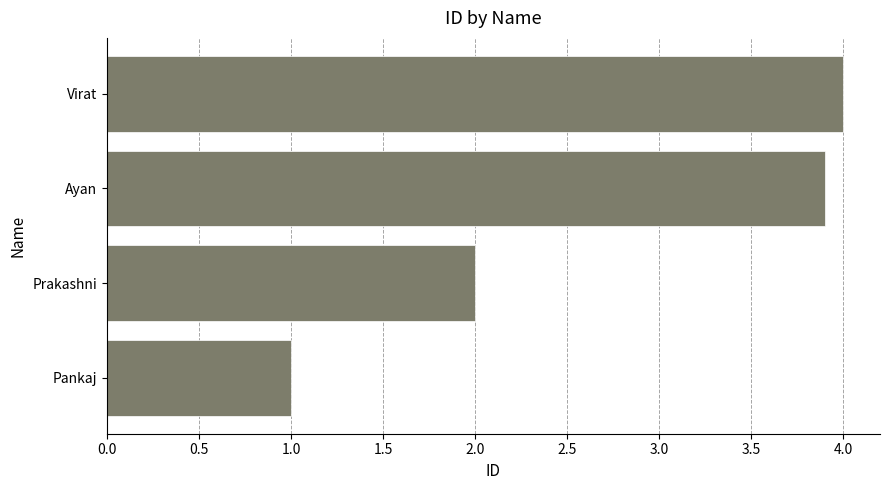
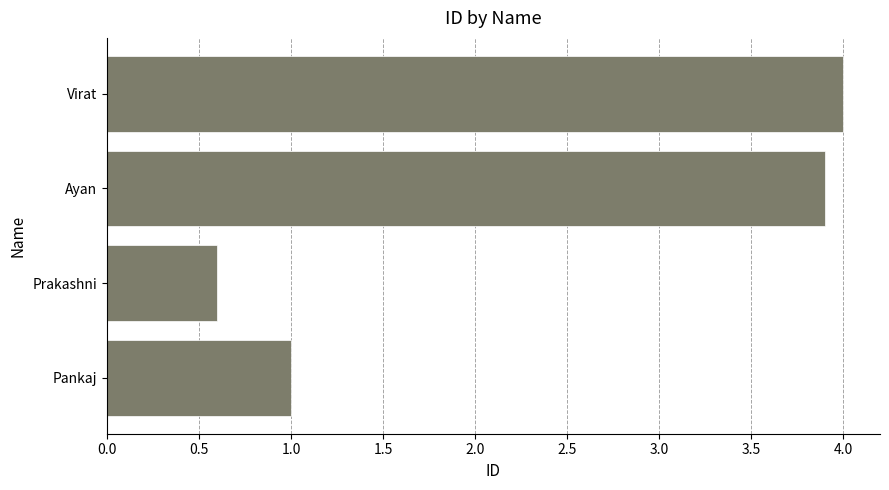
  {
    "Virat": 4.0,
    "Ayan": 3.9,
-   "Prakashni": 2.0,
+   "Prakashni": 0.6,
    "Pankaj": 1.0
  }
